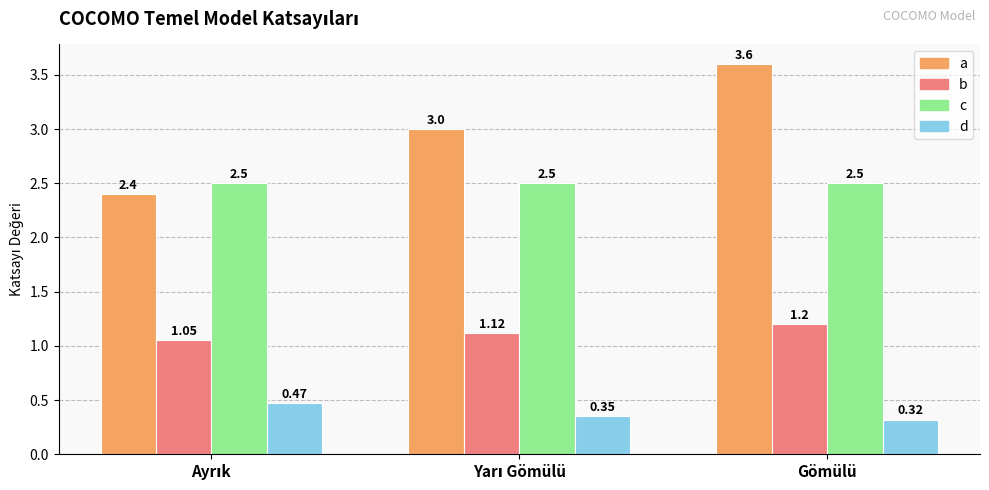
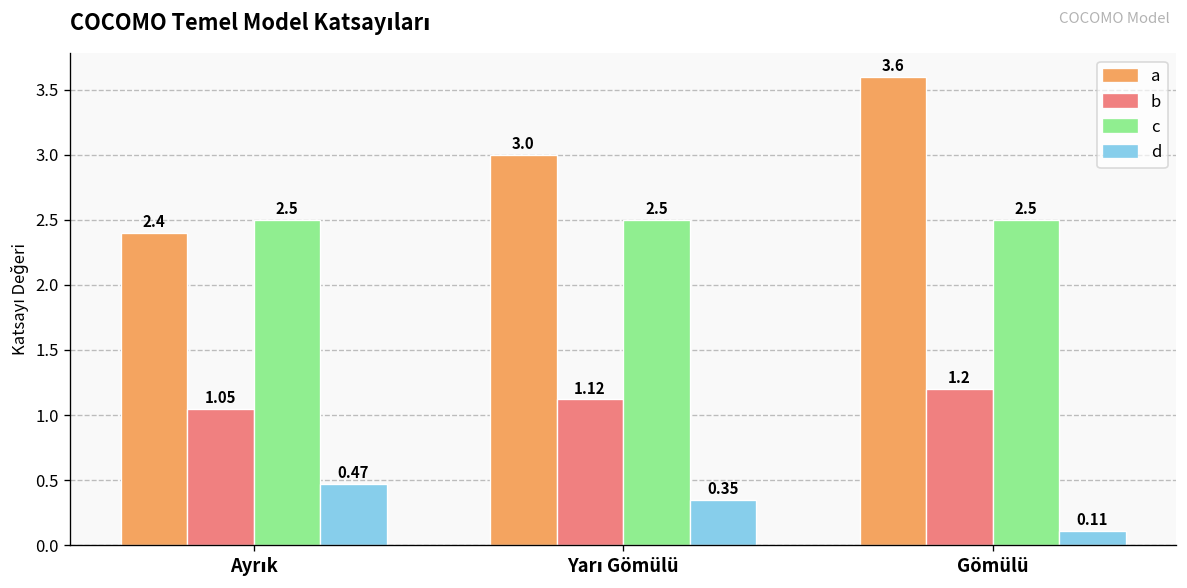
  {
    "c": {
      "Ayrık": 2.5,
      "Yarı Gömülü": 2.5,
      "Gömülü": 2.5
    },
    "d": {
      "Ayrık": 0.47,
      "Yarı Gömülü": 0.35,
-     "Gömülü": 0.32
+     "Gömülü": 0.11
    }
  }
